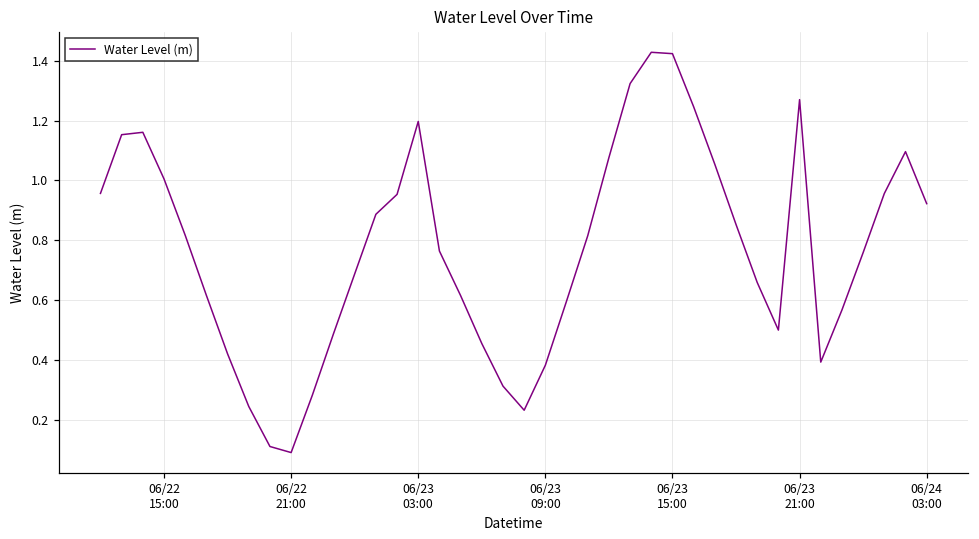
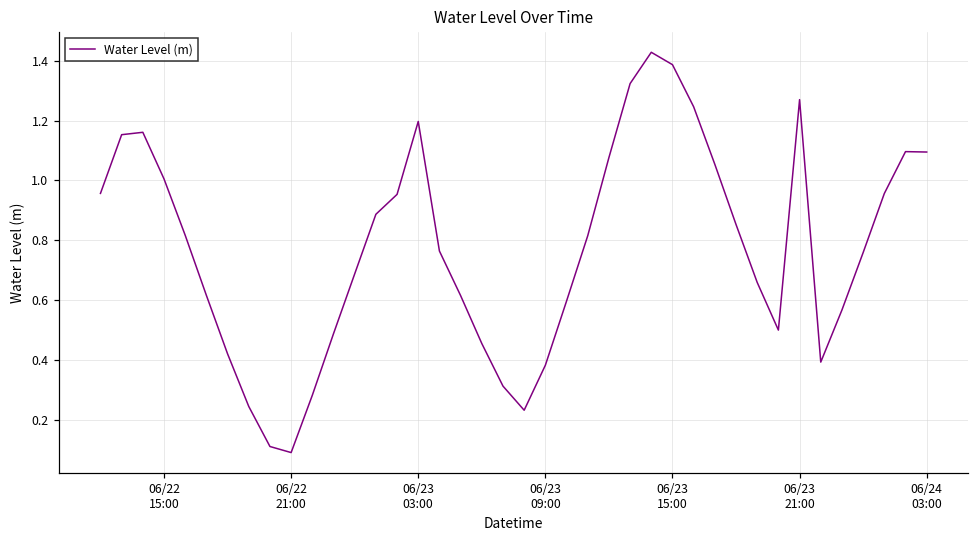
  {
    "06/22 15:00": 1.00,
    "06/22 21:00": 0.09,
    "06/23 03:00": 1.20,
    "06/23 09:00": 0.38,
-   "06/23 15:00": 1.42,
+   "06/23 15:00": 1.39,
    "06/23 21:00": 1.27,
-   "06/24 03:00": 0.92
+   "06/24 03:00": 1.09
  }
